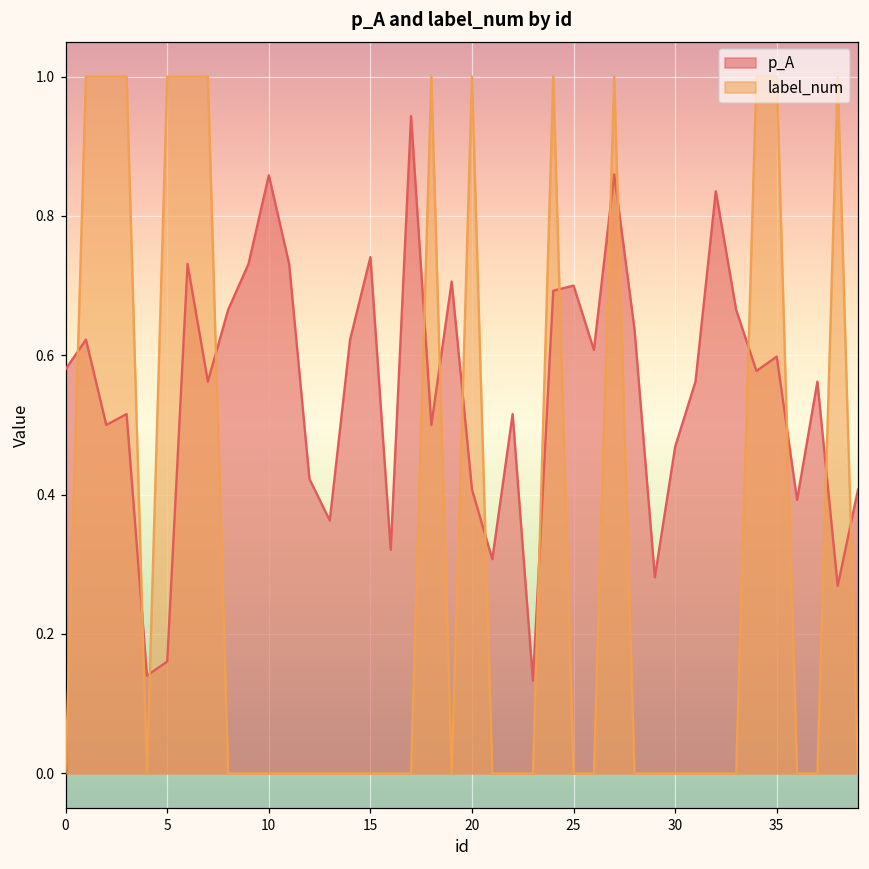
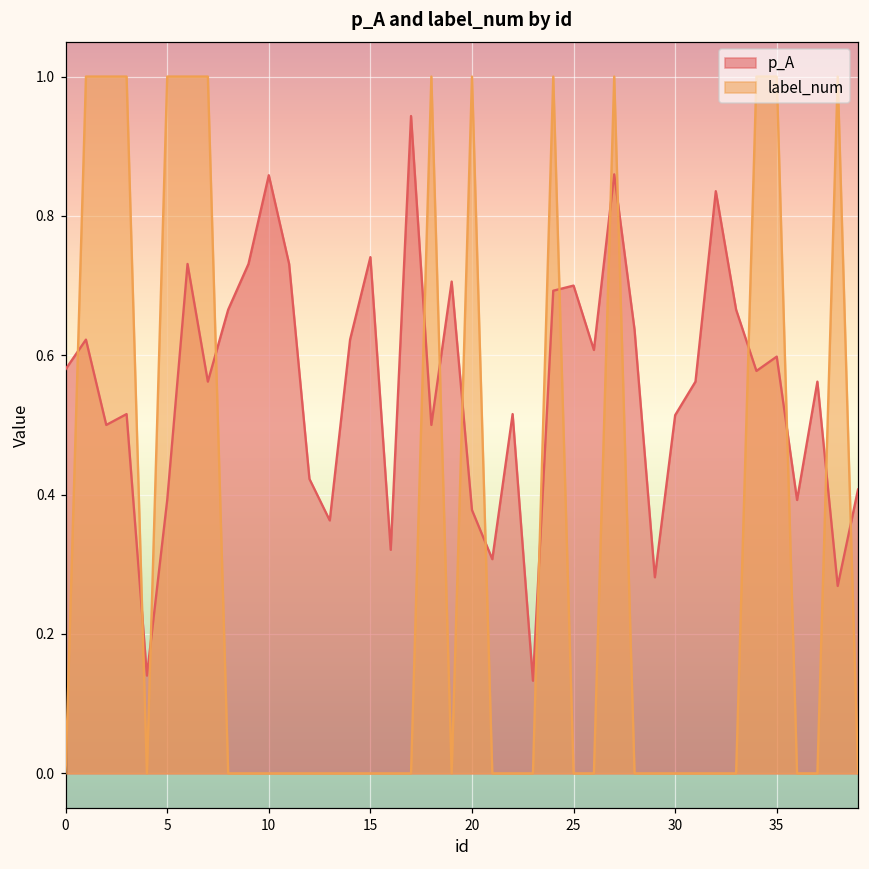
  {
    "p_A": {
      "0": 0.58,
-     "5": 0.16,
+     "5": 0.39,
      "10": 0.86,
      "15": 0.74,
-     "20": 0.41,
+     "20": 0.38,
      "25": 0.70,
-     "30": 0.47,
+     "30": 0.51,
      "35": 0.60
    },
    "label_num": {
      "0": 0.00,
      "5": 1.00,
      "10": 0.00,
      "15": 0.00,
      "20": 1.00,
      "25": 0.00,
      "30": 0.00
    }
  }
